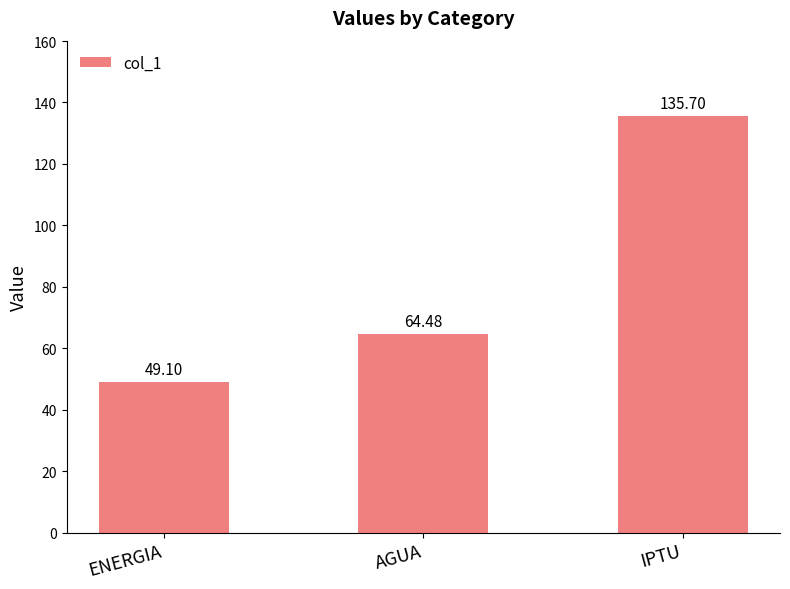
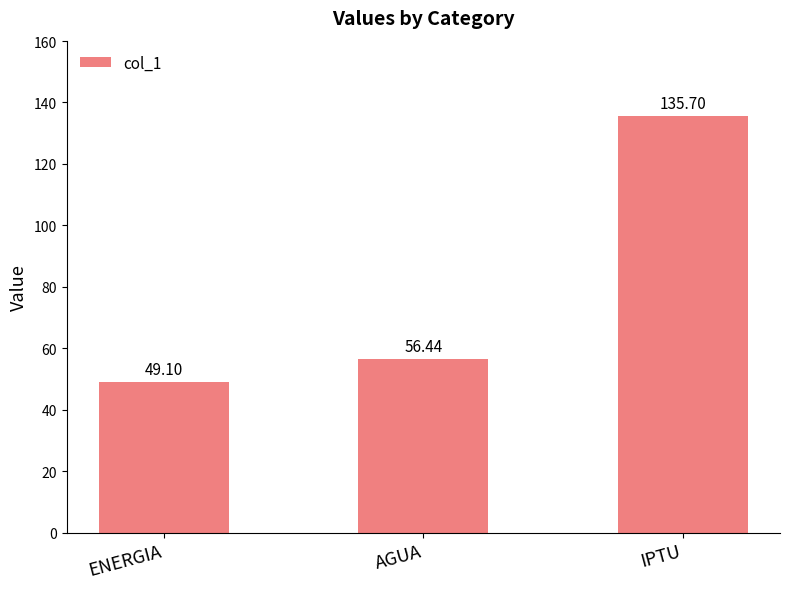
  {
    "ENERGIA": 49.10,
-   "AGUA": 64.48,
+   "AGUA": 56.44,
    "IPTU": 135.70
  }
